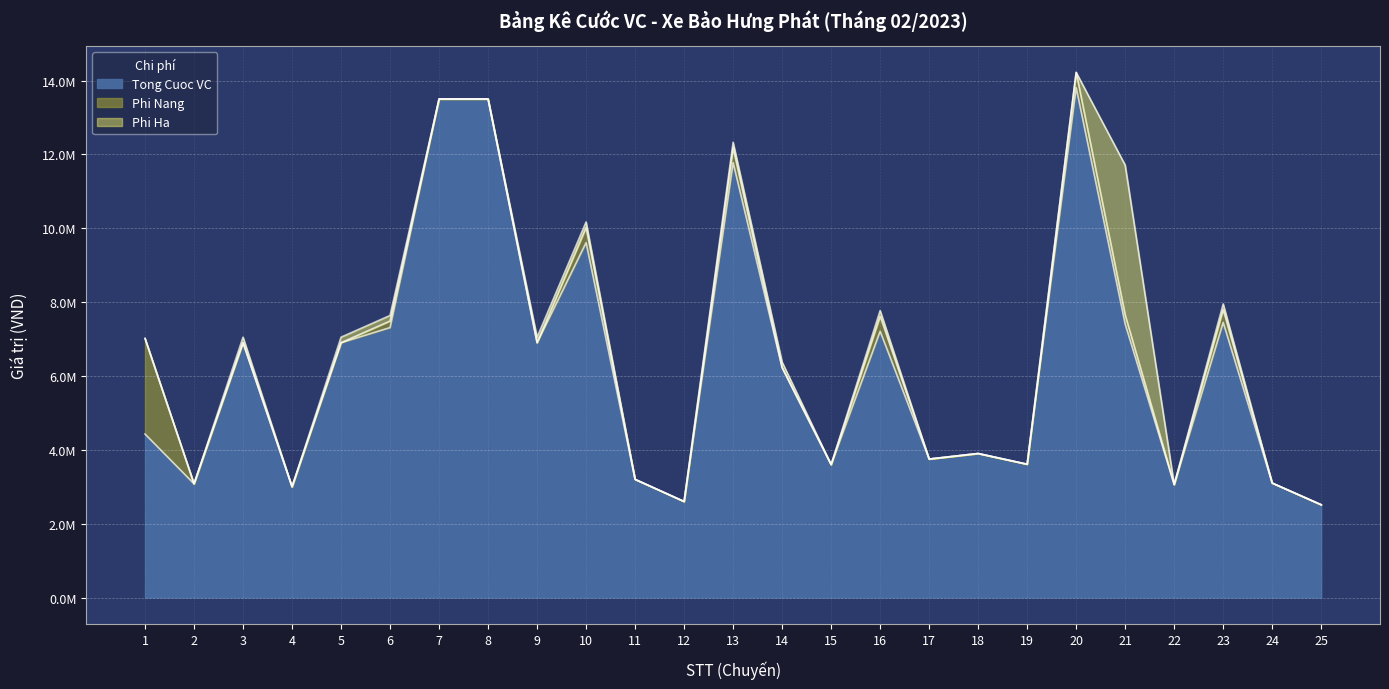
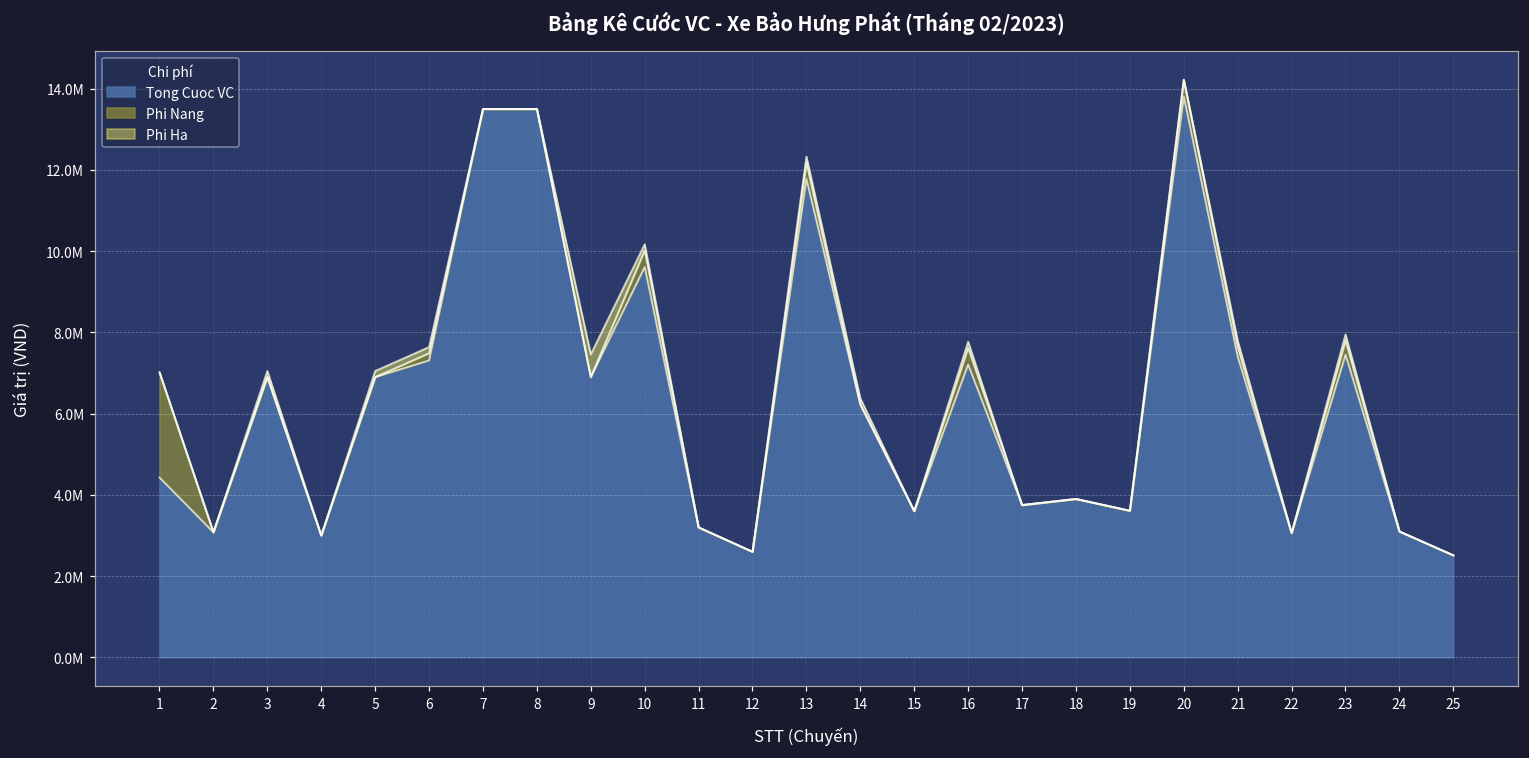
  {
    "Tong Cuoc VC": {
      "1": 4400000,
      "6": 7300000,
      "10": 9600000,
      "13": 11800000,
      "16": 7200000,
      "20": 13800000,
      "21": 7400000,
      "23": 7500000
    },
    "Phi Nang": {
      "6": 200000,
      "10": 400000,
      "13": 400000,
      "16": 400000,
      "21": 200000,
      "23": 400000
    },
    "Phi Ha": {
      "3": 200000,
      "5": 200000,
      "6": 200000,
-     "9": 200000,
+     "9": 600000,
      "10": 200000,
      "13": 200000,
      "14": 200000,
      "16": 200000,
-     "21": 4100000,
+     "21": 200000,
      "23": 200000
    }
  }
